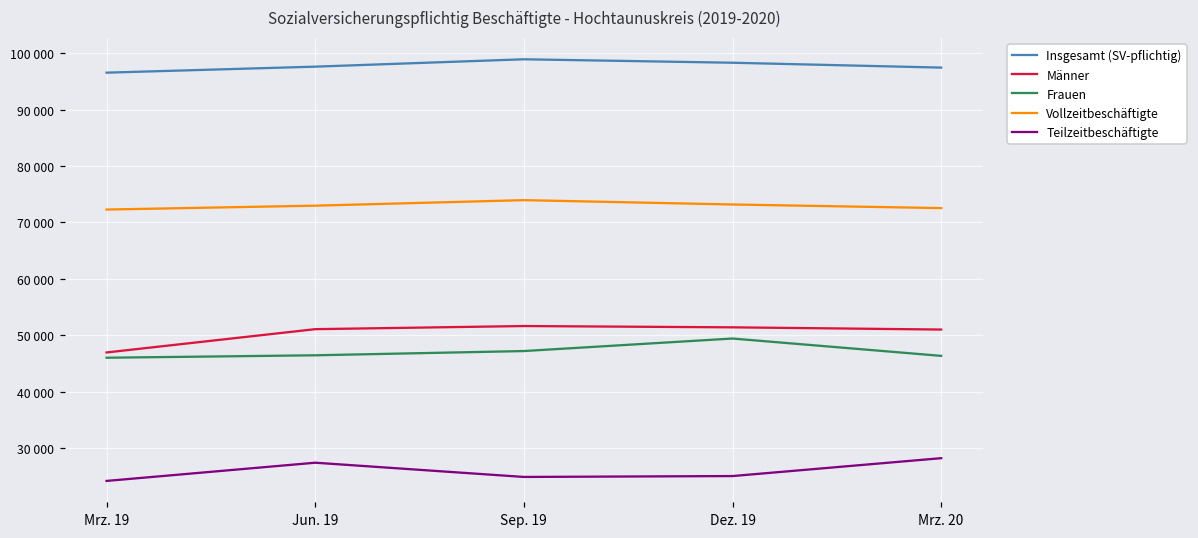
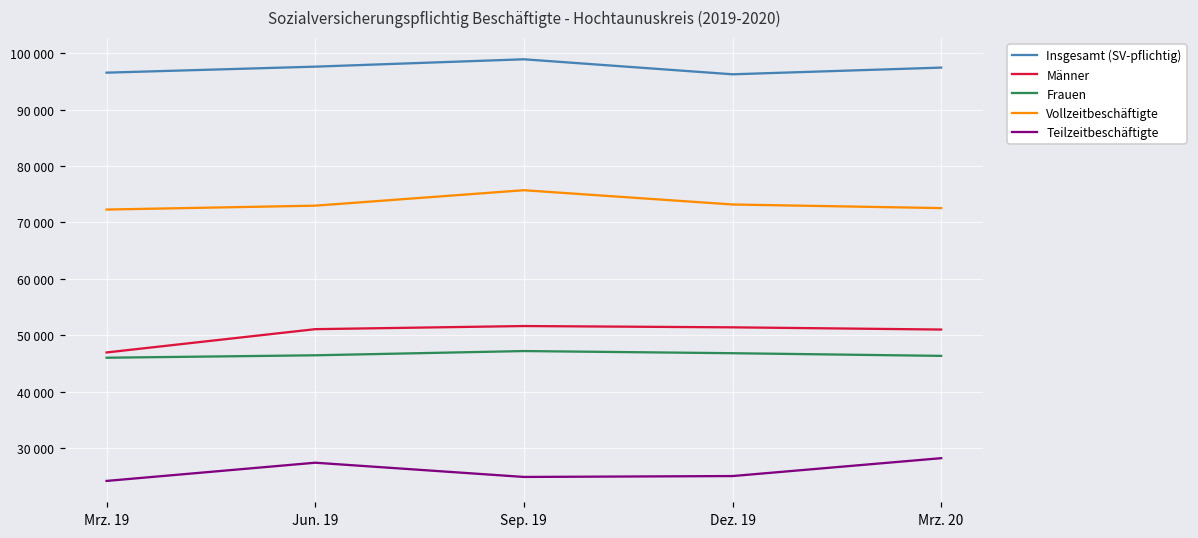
  {
    "Insgesamt (SV-pflichtig)": {
      "Mrz. 19": 97000,
      "Jun. 19": 98000,
      "Sep. 19": 99000,
-     "Dez. 19": 98000,
+     "Dez. 19": 96000,
      "Mrz. 20": 97000
    },
    "Männer": {
      "Mrz. 19": 47000,
      "Jun. 19": 51000,
      "Sep. 19": 52000,
      "Dez. 19": 51000,
      "Mrz. 20": 51000
    },
    "Frauen": {
      "Mrz. 19": 46000,
      "Jun. 19": 46000,
      "Sep. 19": 47000,
-     "Dez. 19": 49000,
+     "Dez. 19": 47000,
      "Mrz. 20": 46000
    },
    "Vollzeitbeschäftigte": {
      "Mrz. 19": 72000,
      "Jun. 19": 73000,
-     "Sep. 19": 74000,
+     "Sep. 19": 76000,
      "Dez. 19": 73000,
      "Mrz. 20": 73000
    },
    "Teilzeitbeschäftigte": {
      "Mrz. 19": 24000,
      "Jun. 19": 27000,
      "Sep. 19": 25000,
      "Dez. 19": 25000,
      "Mrz. 20": 28000
    }
  }
